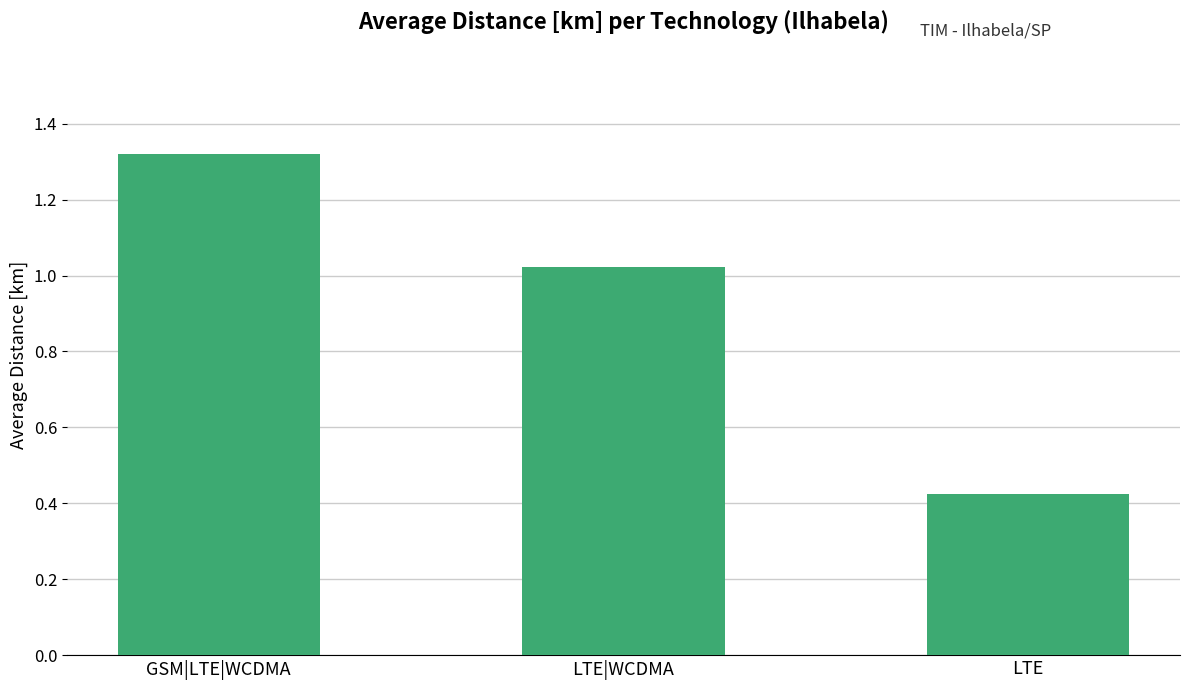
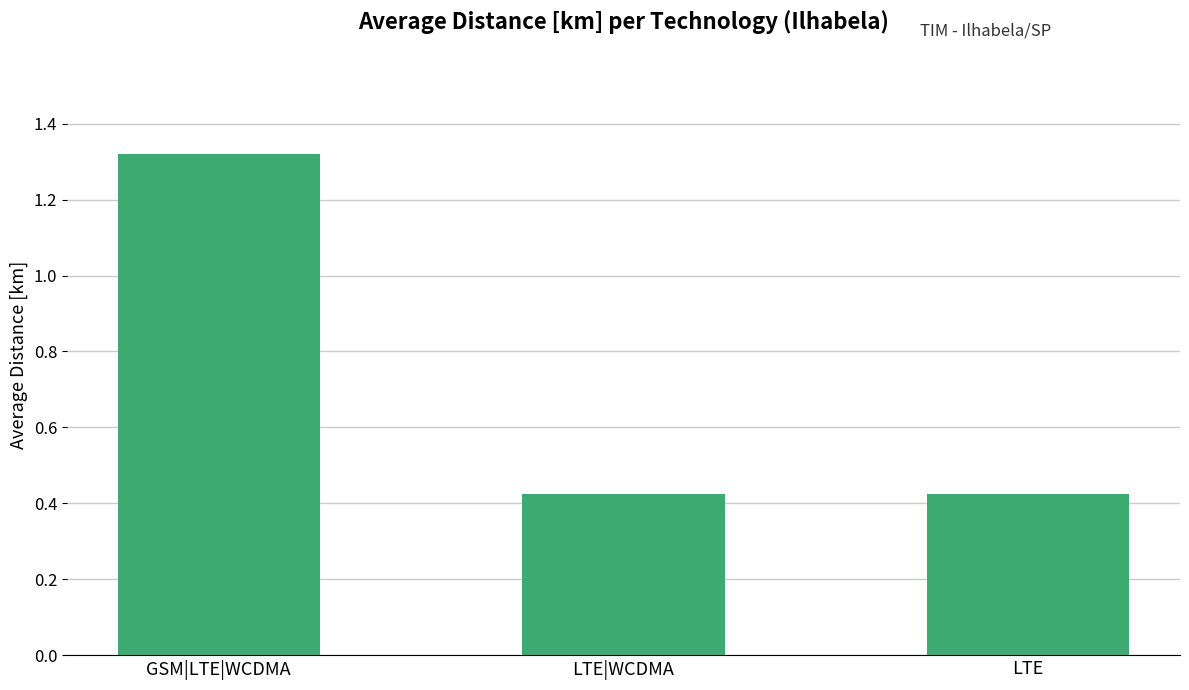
  {
    "GSM|LTE|WCDMA": 1.32,
-   "LTE|WCDMA": 1.02,
+   "LTE|WCDMA": 0.42,
    "LTE": 0.42
  }
